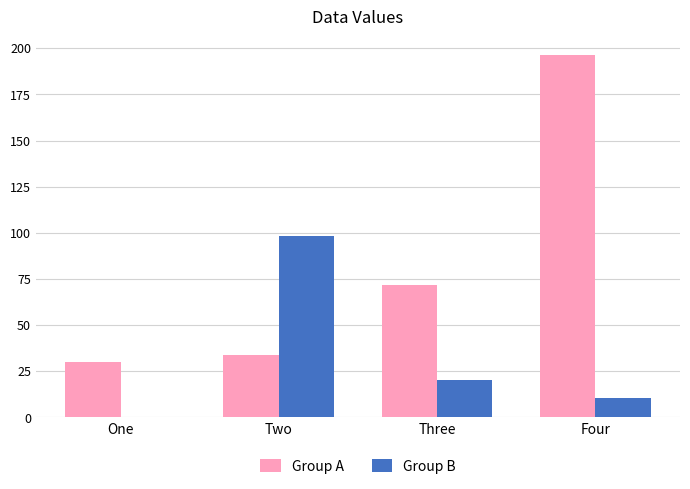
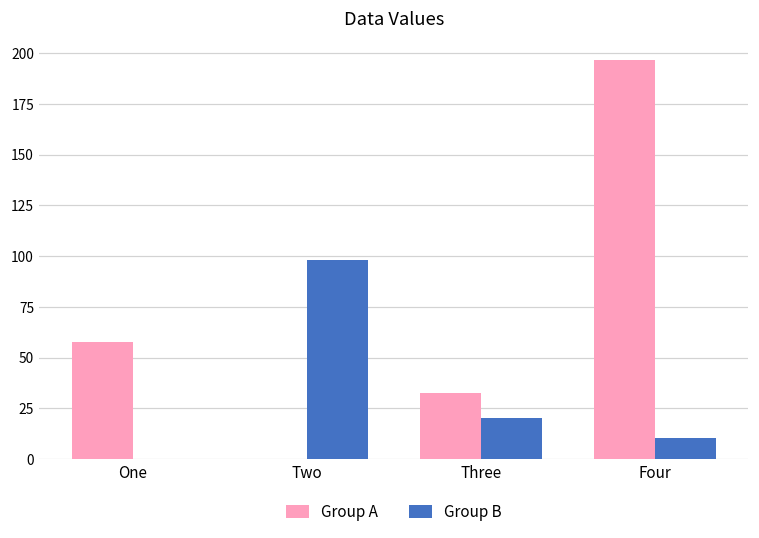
  {
    "Group A": {
-     "One": 30,
-     "Two": 34,
-     "Three": 72,
+     "One": 58,
+     "Two": 0,
+     "Three": 33,
      "Four": 196
    },
    "Group B": {
      "Two": 98,
      "Three": 20,
      "Four": 10
    }
  }
